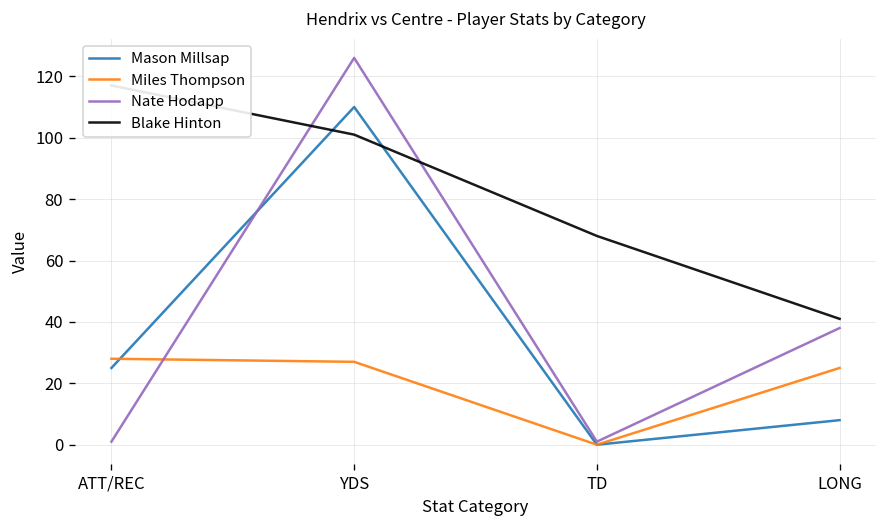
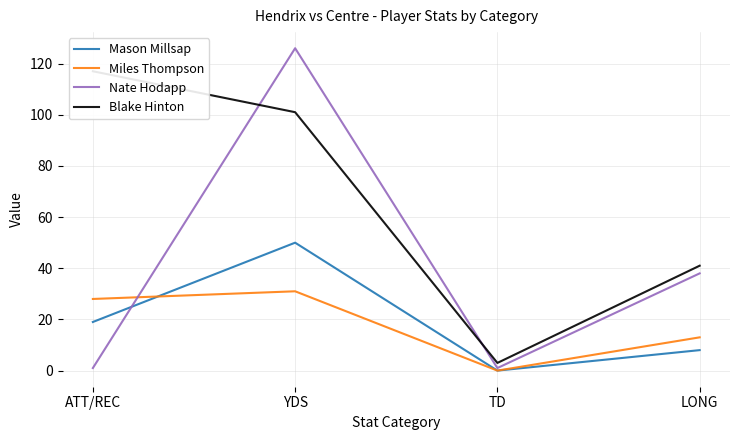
  {
    "Mason Millsap": {
-     "ATT/REC": 25,
-     "YDS": 110,
+     "ATT/REC": 19,
+     "YDS": 50,
      "LONG": 8
    },
    "Miles Thompson": {
      "ATT/REC": 28,
-     "YDS": 27,
-     "LONG": 25
+     "YDS": 31,
+     "LONG": 13
    },
    "Nate Hodapp": {
      "ATT/REC": 1,
      "YDS": 126,
      "TD": 1,
      "LONG": 38
    },
    "Blake Hinton": {
      "YDS": 101,
-     "TD": 68,
+     "TD": 3,
      "LONG": 41
    }
  }
